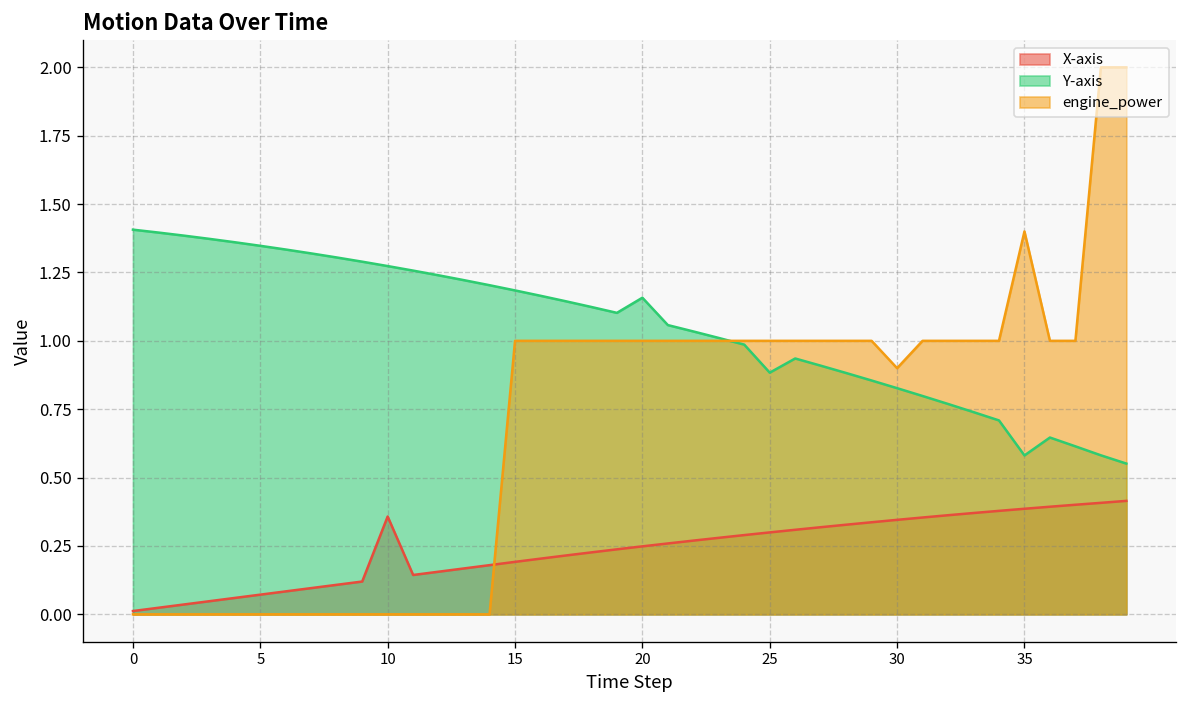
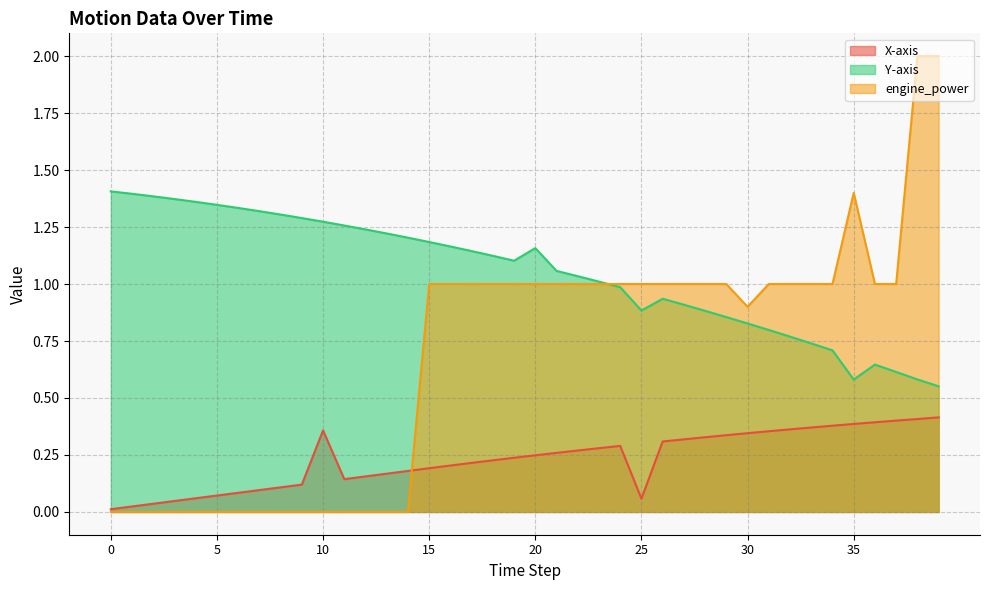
  {
    "X-axis": {
      "0": 0.01,
      "5": 0.07,
      "10": 0.36,
      "15": 0.19,
      "20": 0.25,
-     "25": 0.30,
+     "25": 0.06,
      "30": 0.35,
      "35": 0.39
    },
    "Y-axis": {
      "0": 1.41,
      "5": 1.35,
      "10": 1.27,
      "15": 1.18,
      "20": 1.16,
      "25": 0.88,
      "30": 0.83,
      "35": 0.58
    },
    "engine_power": {
      "0": 0.00,
      "5": 0.00,
      "10": 0.00,
      "15": 1.00,
      "20": 1.00,
      "25": 1.00,
      "30": 0.90,
      "35": 1.40
    }
  }
